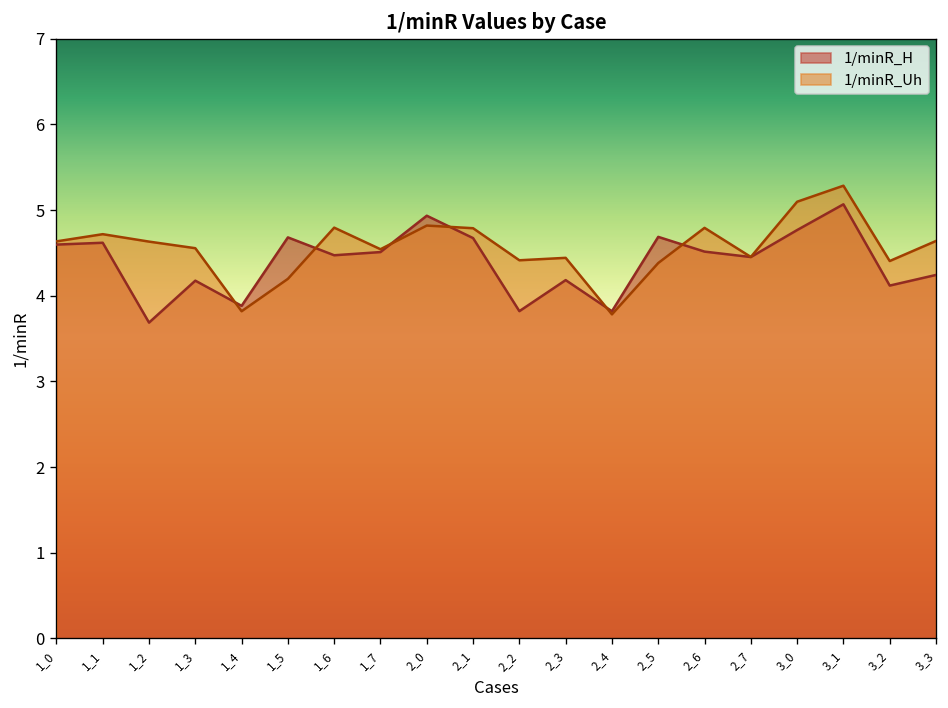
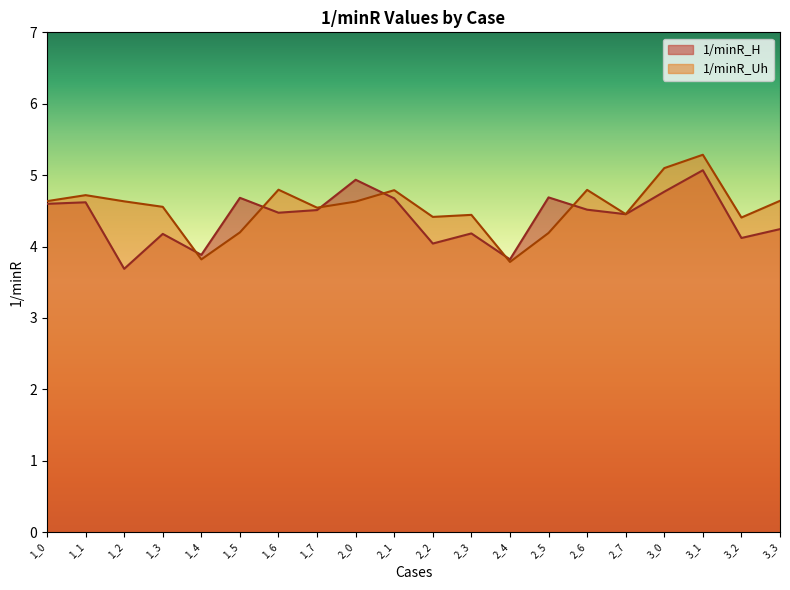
  {
    "1/minR_H": {
      "1_0": 4.6,
      "1_1": 4.6,
      "1_2": 3.7,
      "1_3": 4.2,
      "1_4": 3.9,
      "1_5": 4.7,
      "1_6": 4.5,
      "2_0": 4.9,
      "2_1": 4.7,
-     "2_2": 3.8,
+     "2_2": 4.0,
      "2_3": 4.2,
      "2_5": 4.7,
      "2_6": 4.5,
      "3_0": 4.8,
      "3_1": 5.1,
      "3_2": 4.1,
      "3_3": 4.2
    },
    "1/minR_Uh": {
      "1_0": 4.6,
      "1_1": 4.7,
      "1_2": 4.6,
      "1_3": 4.6,
      "1_4": 3.8,
      "1_5": 4.2,
      "1_6": 4.8,
-     "2_0": 4.8,
+     "2_0": 4.6,
      "2_1": 4.8,
      "2_2": 4.4,
      "2_3": 4.4,
-     "2_5": 4.4,
+     "2_5": 4.2,
      "2_6": 4.8,
      "3_0": 5.1,
      "3_1": 5.3,
      "3_2": 4.4,
      "3_3": 4.6
    }
  }
